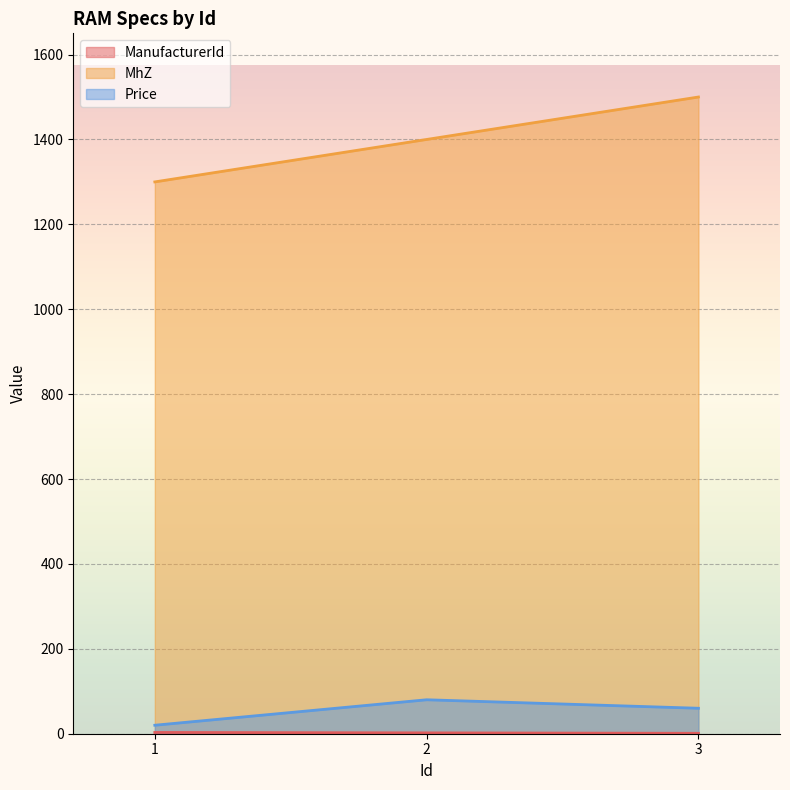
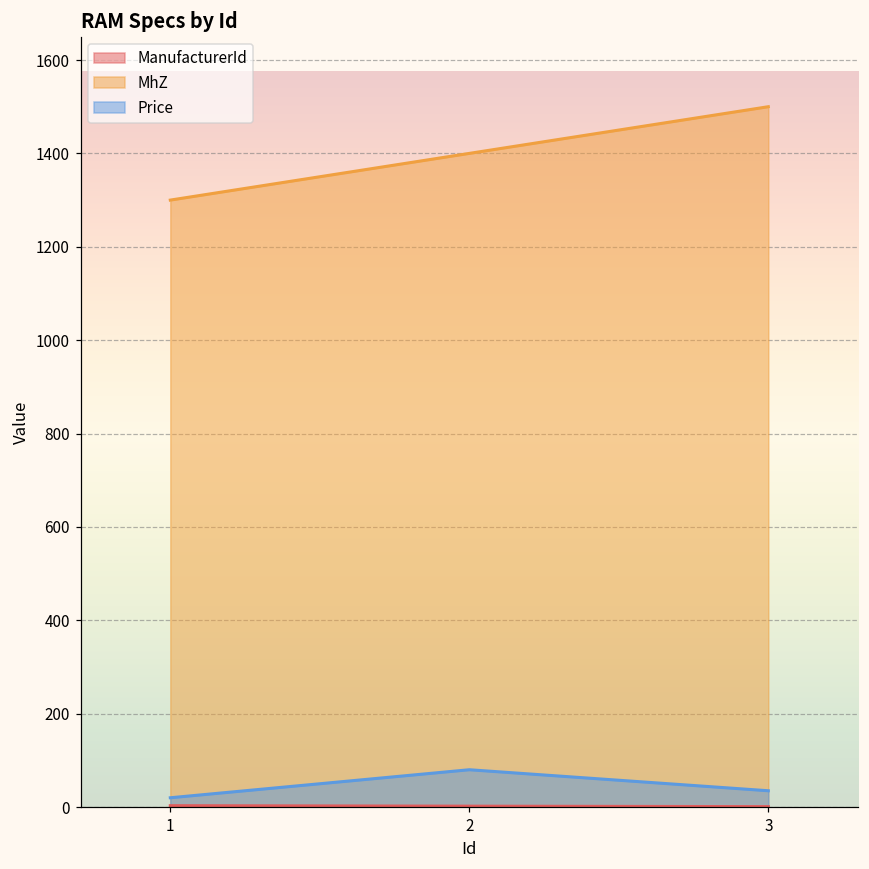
  {
    "Price": {
      "1": 20,
      "2": 80,
-     "3": 60
+     "3": 40
    }
  }
